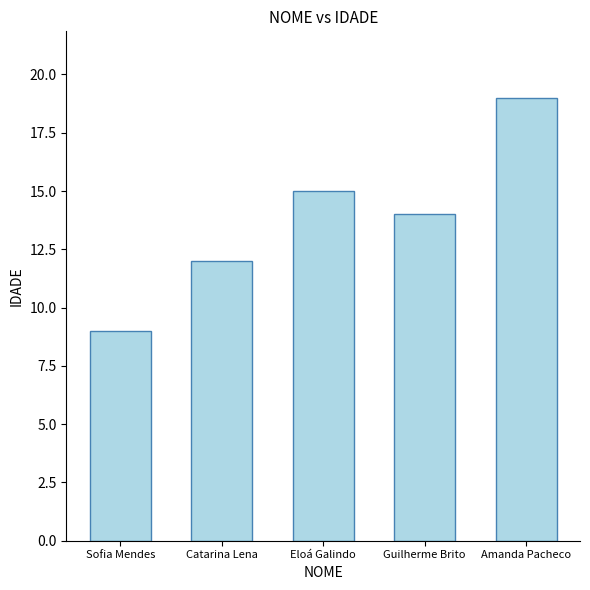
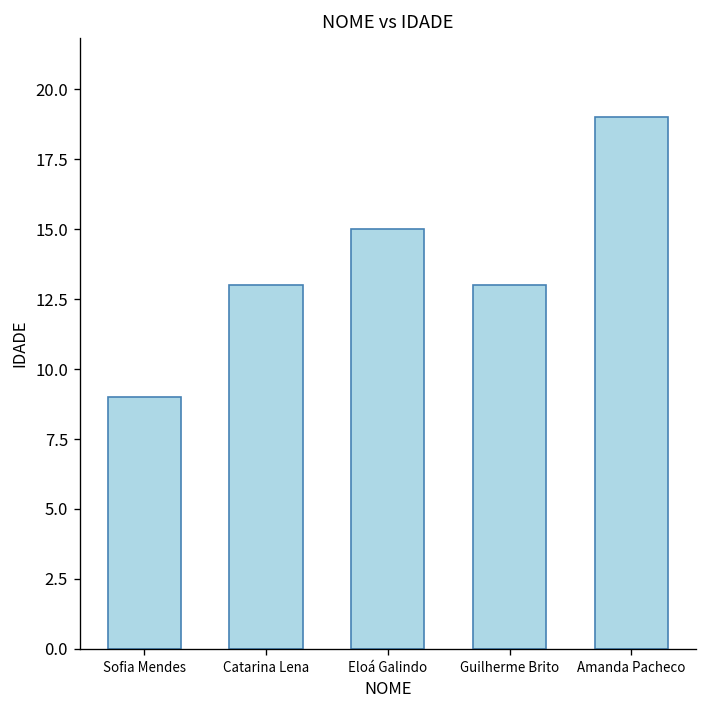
  {
    "Sofia Mendes": 9,
-   "Catarina Lena": 12,
+   "Catarina Lena": 13,
    "Eloá Galindo": 15,
-   "Guilherme Brito": 14,
+   "Guilherme Brito": 13,
    "Amanda Pacheco": 19
  }
